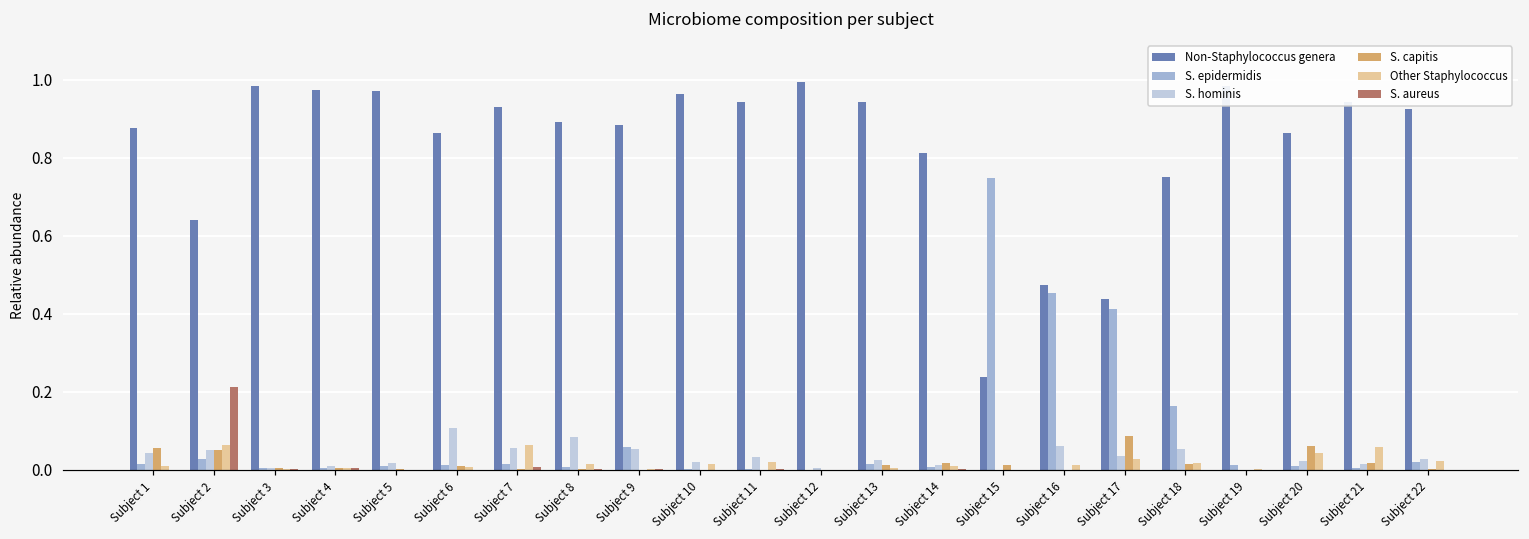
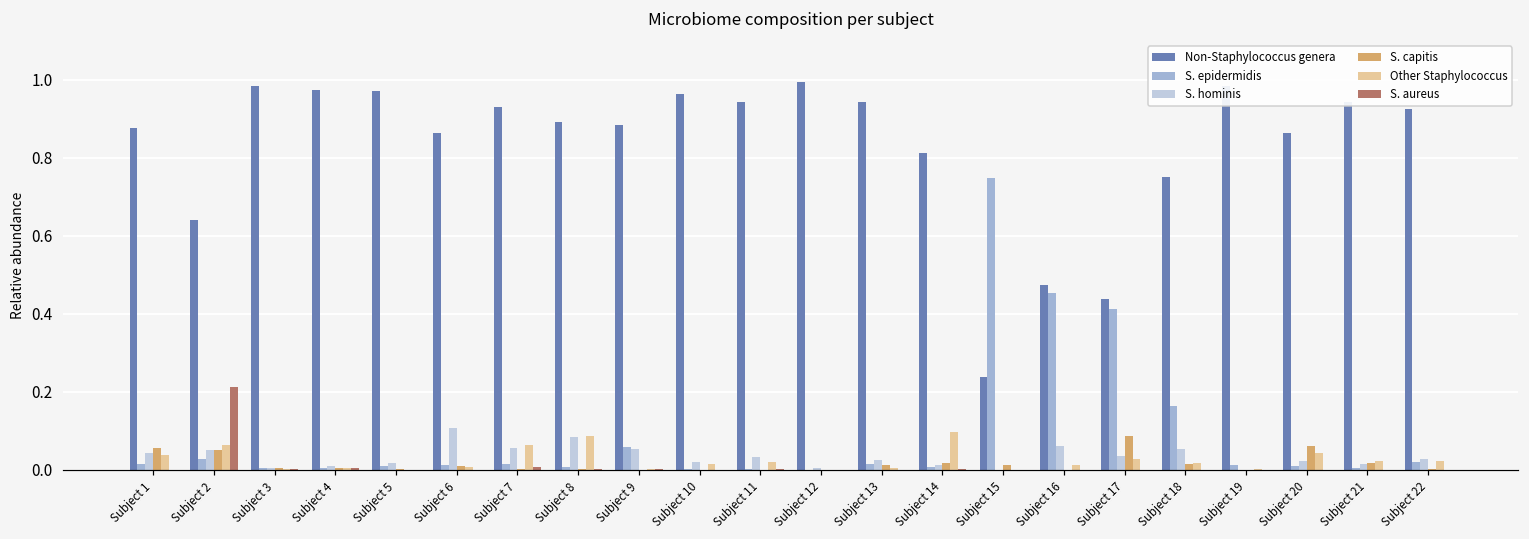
  {
    "Non-Staphylococcus genera": {
      "Subject 1": 0.88,
      "Subject 2": 0.64,
      "Subject 3": 0.98,
      "Subject 4": 0.97,
      "Subject 5": 0.97,
      "Subject 6": 0.86,
      "Subject 7": 0.93,
      "Subject 8": 0.89,
      "Subject 9": 0.88,
      "Subject 10": 0.96,
      "Subject 11": 0.94,
      "Subject 12": 0.99,
      "Subject 13": 0.94,
      "Subject 14": 0.81,
      "Subject 15": 0.24,
      "Subject 16": 0.47,
      "Subject 17": 0.44,
      "Subject 18": 0.75,
      "Subject 20": 0.86,
      "Subject 21": 0.94,
      "Subject 22": 0.93
    },
    "Other Staphylococcus": {
-     "Subject 1": 0.01,
+     "Subject 1": 0.04,
      "Subject 2": 0.06,
      "Subject 6": 0.01,
      "Subject 7": 0.06,
-     "Subject 8": 0.02,
+     "Subject 8": 0.09,
      "Subject 10": 0.01,
      "Subject 11": 0.02,
      "Subject 12": 0.00,
-     "Subject 14": 0.01,
+     "Subject 14": 0.10,
      "Subject 15": 0.00,
      "Subject 16": 0.01,
      "Subject 17": 0.03,
      "Subject 18": 0.02,
      "Subject 20": 0.04,
-     "Subject 21": 0.06,
+     "Subject 21": 0.02,
      "Subject 22": 0.02
    }
  }
